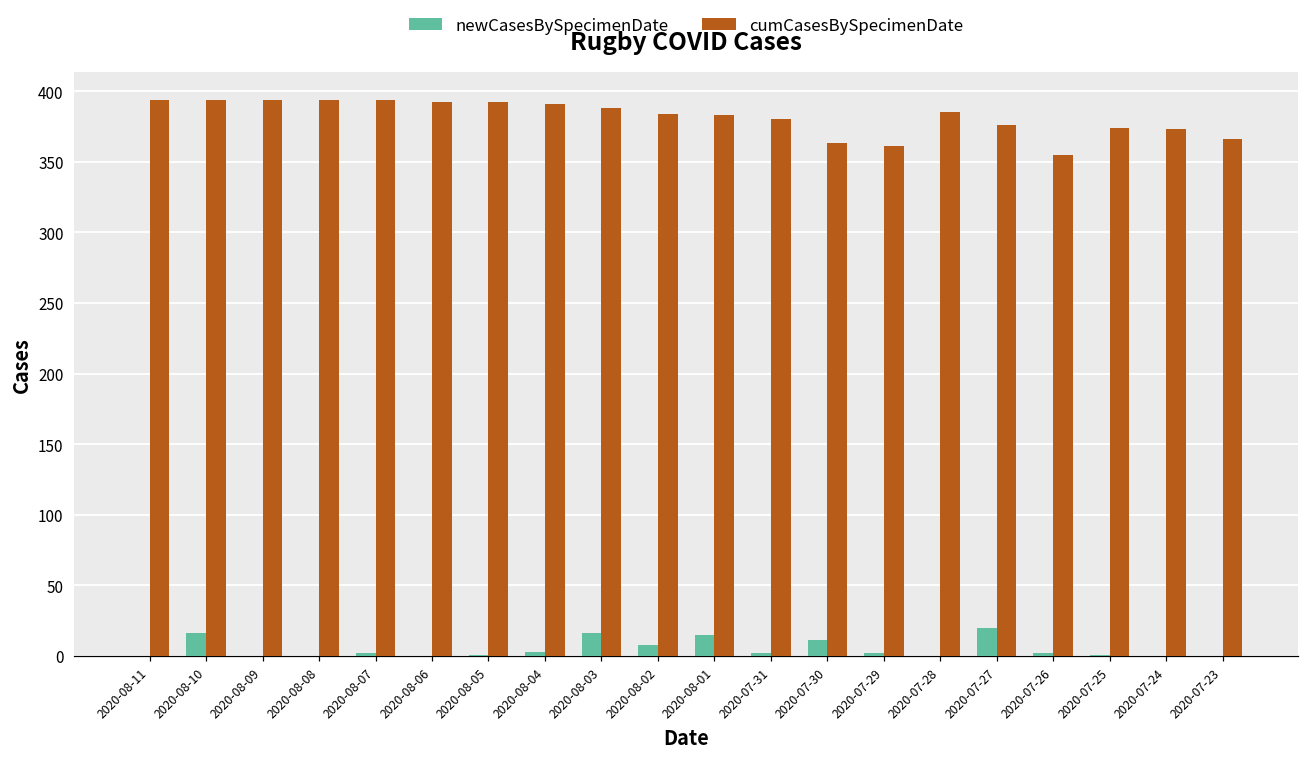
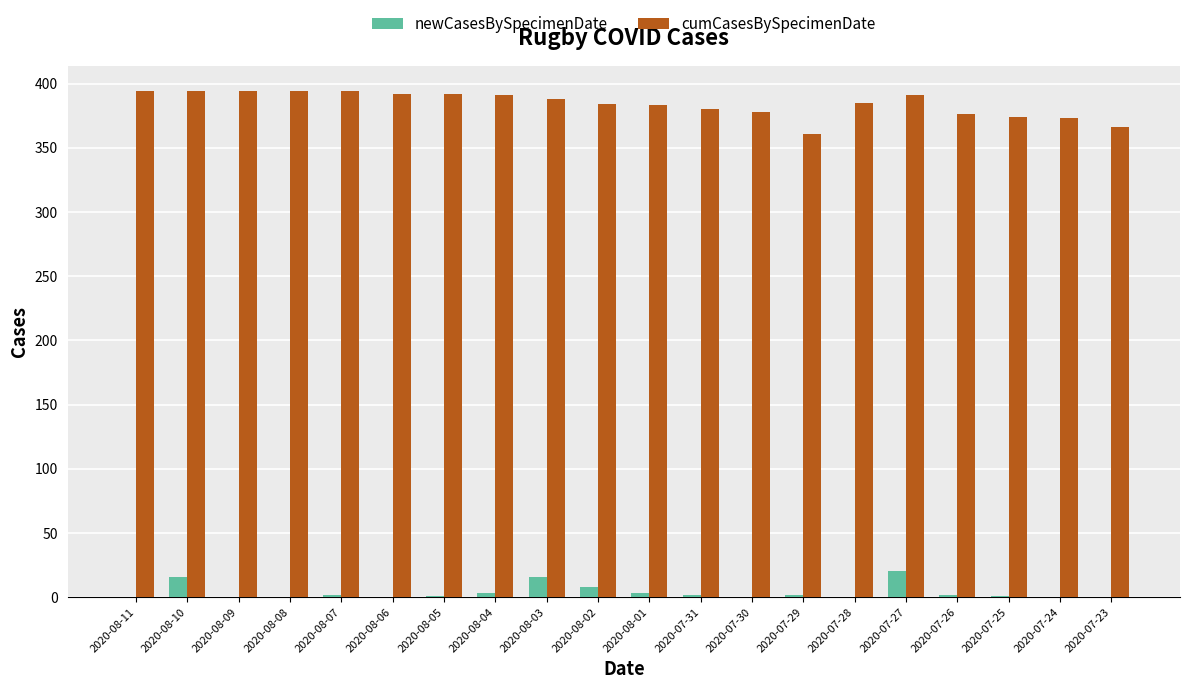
  {
    "newCasesBySpecimenDate": {
      "2020-08-11": 0,
      "2020-08-10": 16,
      "2020-08-09": 0,
      "2020-08-08": 0,
      "2020-08-07": 2,
      "2020-08-06": 0,
      "2020-08-04": 3,
      "2020-08-03": 16,
      "2020-08-02": 8,
-     "2020-08-01": 15,
+     "2020-08-01": 3,
      "2020-07-31": 2,
-     "2020-07-30": 11,
+     "2020-07-30": 0,
      "2020-07-29": 2,
      "2020-07-28": 0,
      "2020-07-27": 20,
      "2020-07-26": 2,
      "2020-07-24": 0,
      "2020-07-23": 0
    },
    "cumCasesBySpecimenDate": {
      "2020-08-11": 394,
      "2020-08-10": 394,
      "2020-08-09": 394,
      "2020-08-08": 394,
      "2020-08-07": 394,
      "2020-08-06": 392,
      "2020-08-05": 392,
      "2020-08-04": 391,
      "2020-08-03": 388,
      "2020-08-02": 384,
      "2020-08-01": 383,
      "2020-07-31": 380,
-     "2020-07-30": 363,
+     "2020-07-30": 378,
      "2020-07-29": 361,
      "2020-07-28": 385,
-     "2020-07-27": 376,
-     "2020-07-26": 355,
+     "2020-07-27": 391,
+     "2020-07-26": 376,
      "2020-07-25": 374,
      "2020-07-24": 373,
      "2020-07-23": 366
    }
  }
